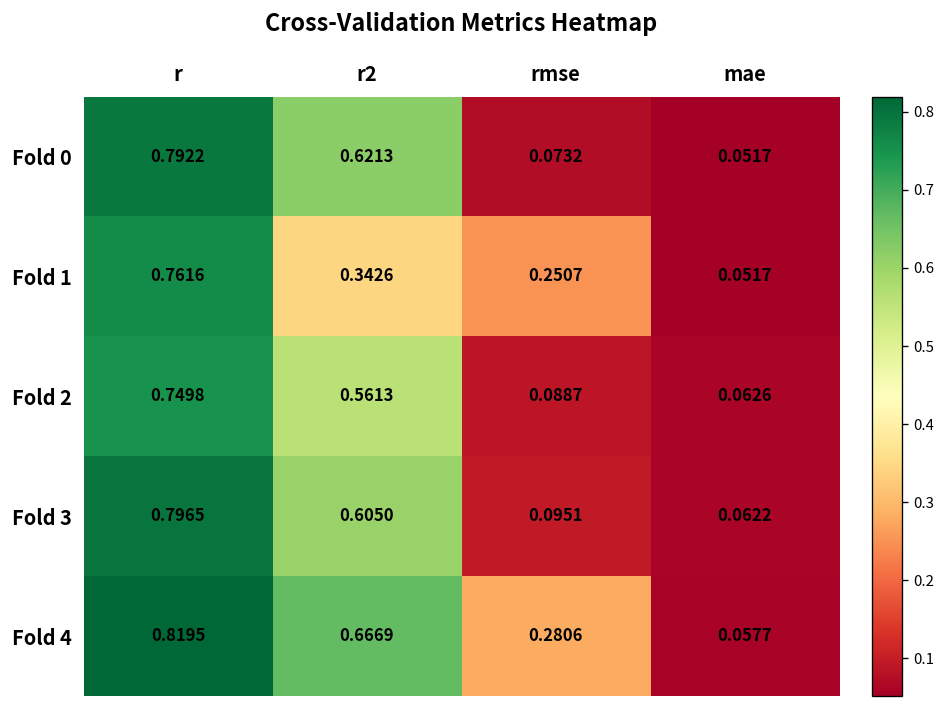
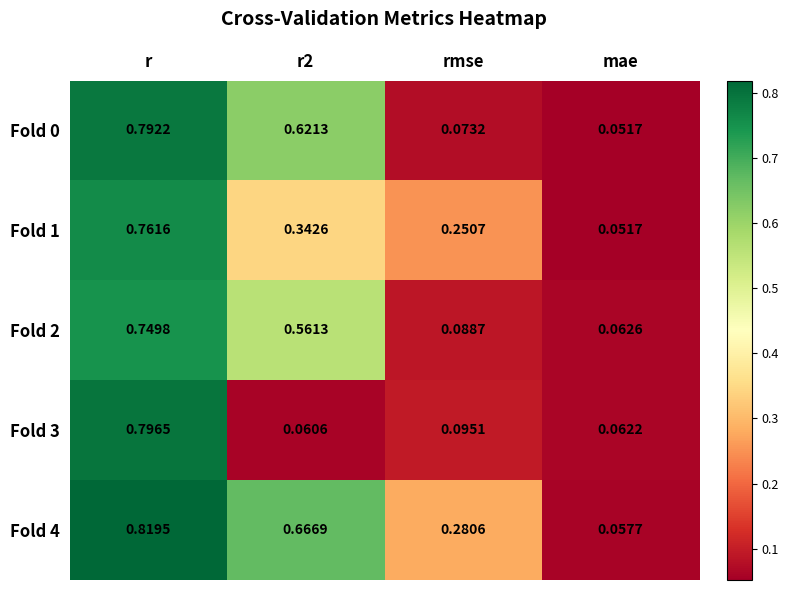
  {
    "Fold 0": {
      "r": 0.7922,
      "r2": 0.6213,
      "rmse": 0.0732,
      "mae": 0.0517
    },
    "Fold 1": {
      "r": 0.7616,
      "r2": 0.3426,
      "rmse": 0.2507,
      "mae": 0.0517
    },
    "Fold 2": {
      "r": 0.7498,
      "r2": 0.5613,
      "rmse": 0.0887,
      "mae": 0.0626
    },
    "Fold 3": {
      "r": 0.7965,
-     "r2": 0.6050,
+     "r2": 0.0606,
      "rmse": 0.0951,
      "mae": 0.0622
    },
    "Fold 4": {
      "r": 0.8195,
      "r2": 0.6669,
      "rmse": 0.2806,
      "mae": 0.0577
    }
  }
